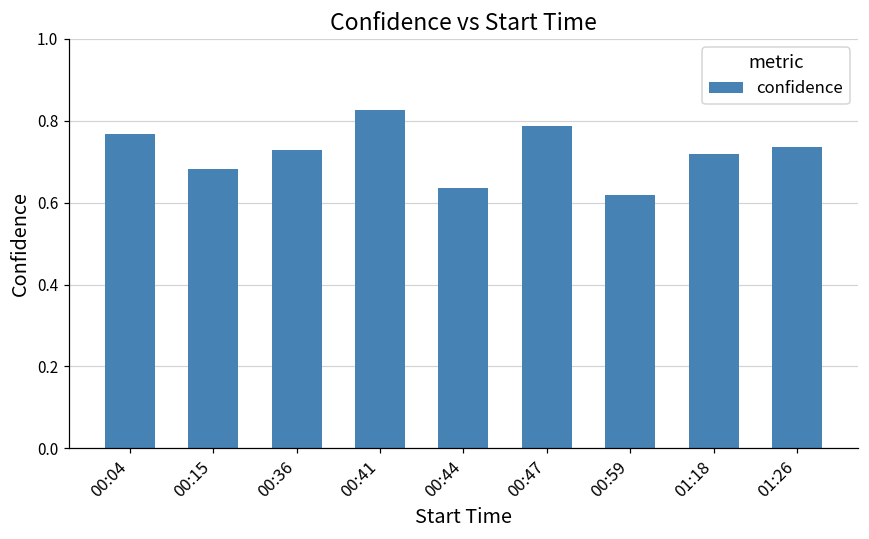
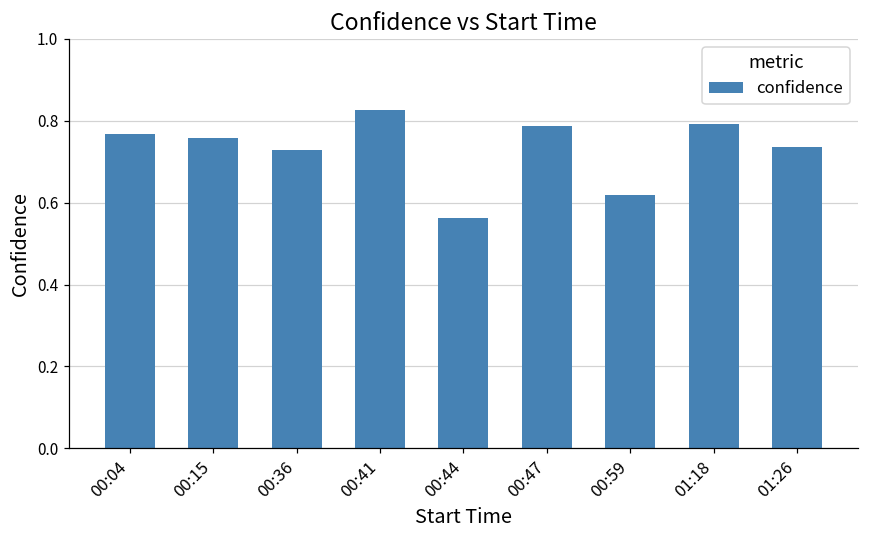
  {
    "00:04": 0.77,
-   "00:15": 0.68,
+   "00:15": 0.76,
    "00:36": 0.73,
    "00:41": 0.83,
-   "00:44": 0.64,
+   "00:44": 0.56,
    "00:47": 0.79,
    "00:59": 0.62,
-   "01:18": 0.72,
+   "01:18": 0.79,
    "01:26": 0.74
  }
